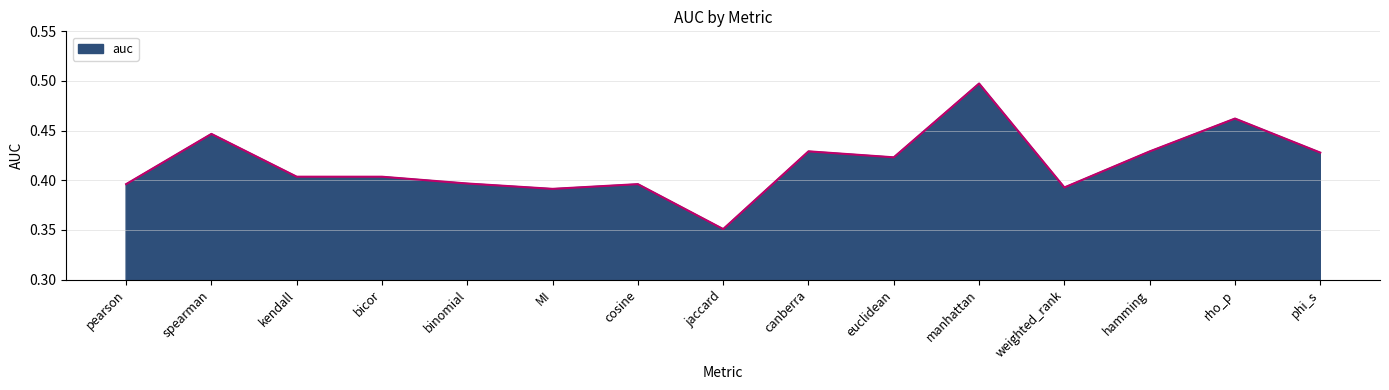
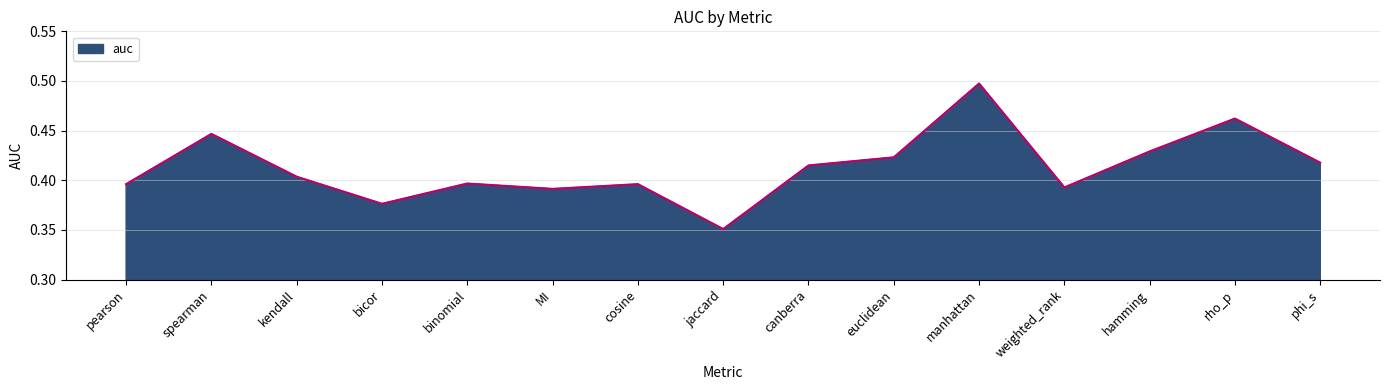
  {
    "pearson": 0.40,
    "spearman": 0.45,
    "kendall": 0.40,
-   "bicor": 0.40,
+   "bicor": 0.38,
    "binomial": 0.40,
    "MI": 0.39,
    "cosine": 0.40,
    "jaccard": 0.35,
-   "canberra": 0.43,
+   "canberra": 0.41,
    "euclidean": 0.42,
    "manhattan": 0.50,
    "weighted_rank": 0.39,
    "hamming": 0.43,
    "rho_p": 0.46,
-   "phi_s": 0.43
+   "phi_s": 0.42
  }
